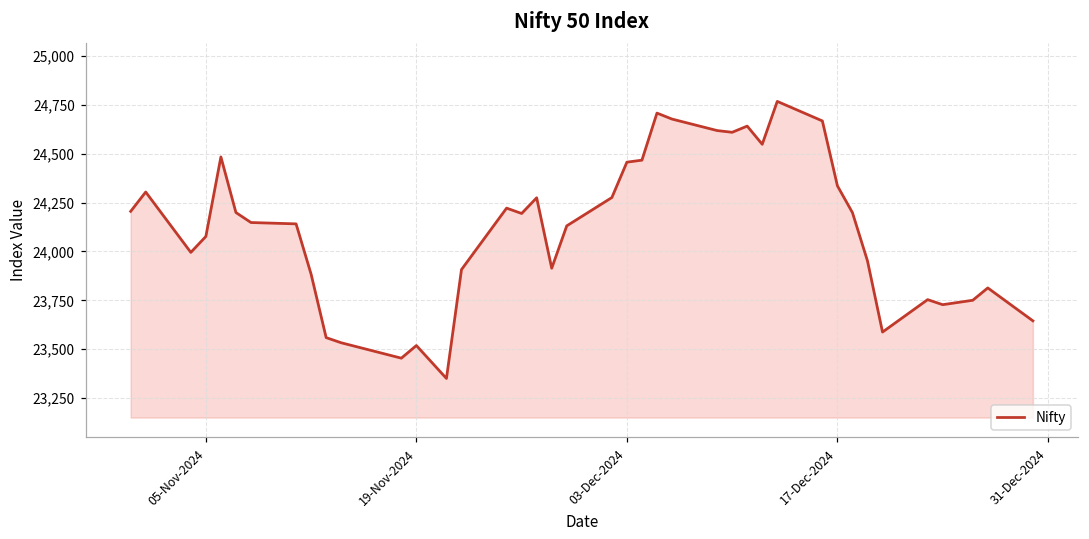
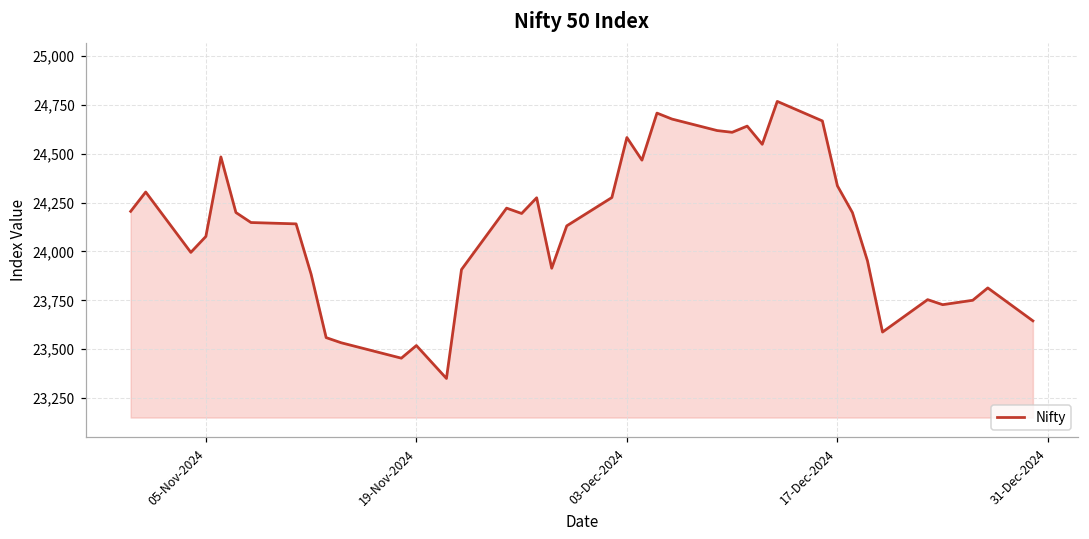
  {
    "05-Nov-2024": "24,080",
    "19-Nov-2024": "23,520",
-   "03-Dec-2024": "24,460",
+   "03-Dec-2024": "24,580",
    "17-Dec-2024": "24,340"
  }
